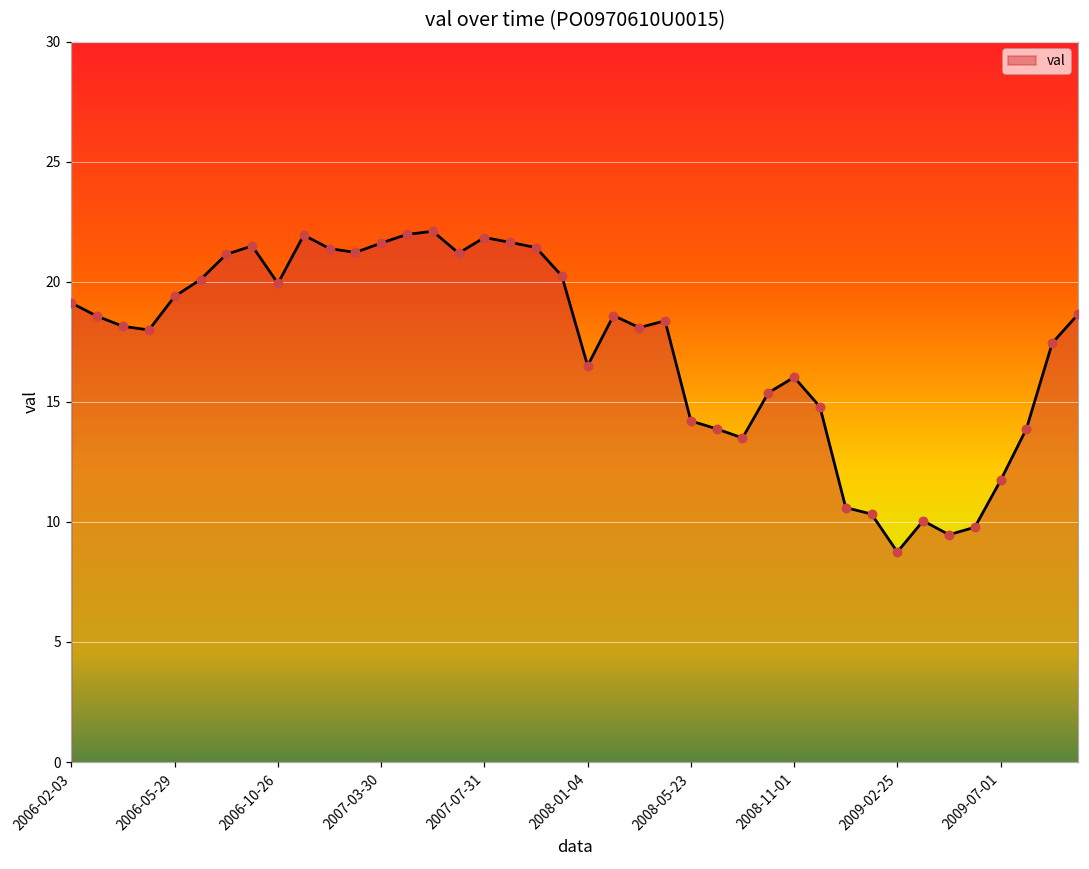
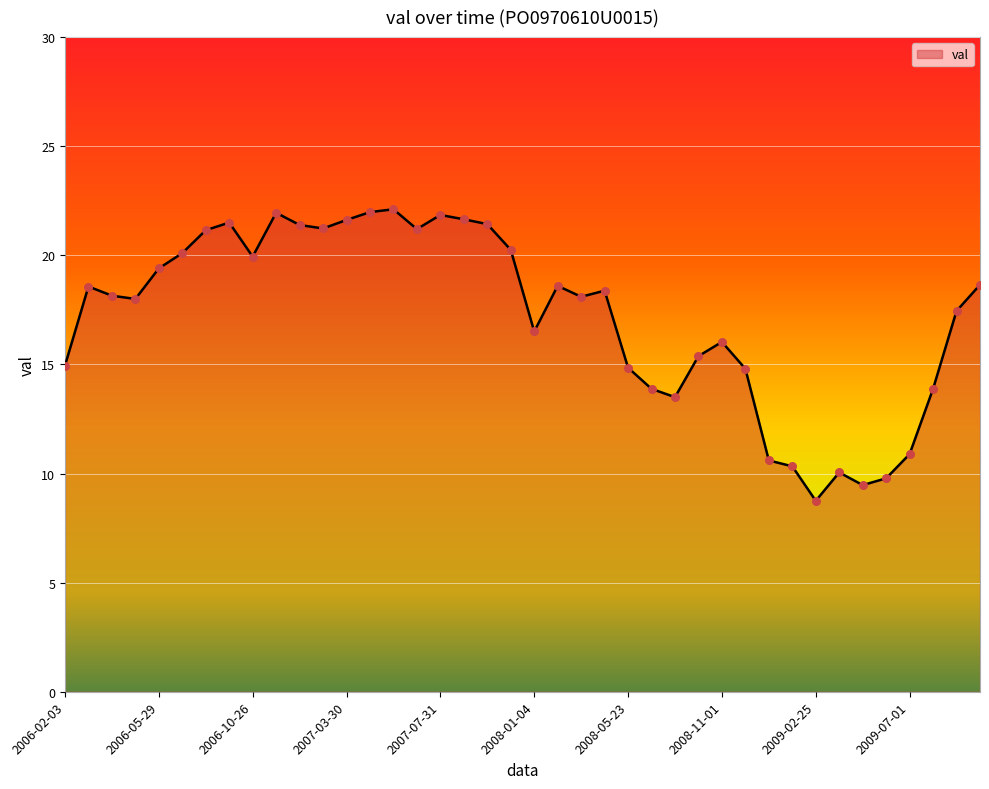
  {
-   "2006-02-03": 19.1,
+   "2006-02-03": 15.0,
    "2006-05-29": 19.4,
    "2006-10-26": 19.9,
    "2007-03-30": 21.6,
    "2007-07-31": 21.9,
    "2008-01-04": 16.5,
-   "2008-05-23": 14.2,
+   "2008-05-23": 14.9,
    "2008-11-01": 16.0,
    "2009-02-25": 8.8,
-   "2009-07-01": 11.7
+   "2009-07-01": 10.9
  }
